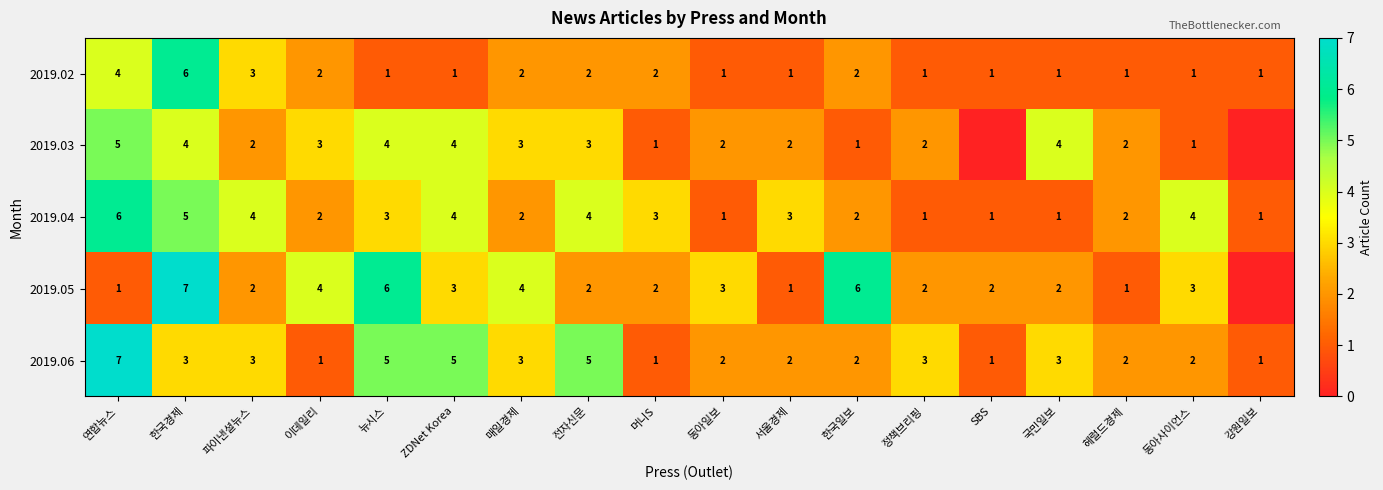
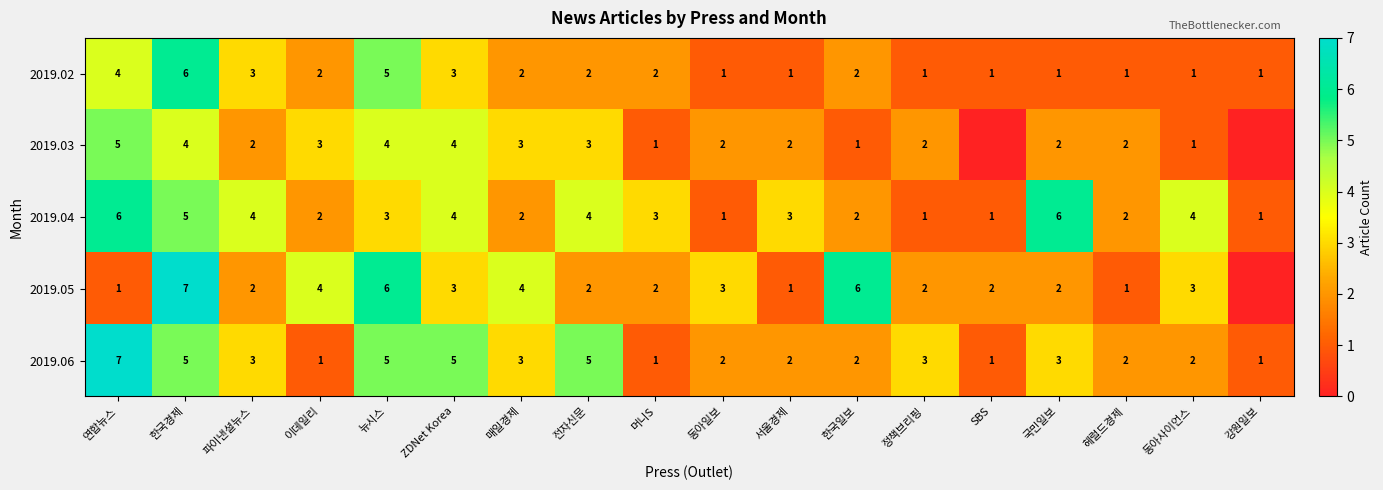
  {
    "2019.02": {
      "연합뉴스": 4,
      "한국경제": 6,
      "파이낸셜뉴스": 3,
      "이데일리": 2,
-     "뉴시스": 1,
-     "ZDNet Korea": 1,
+     "뉴시스": 5,
+     "ZDNet Korea": 3,
      "매일경제": 2,
      "전자신문": 2,
      "머니S": 2,
      "동아일보": 1,
      "서울경제": 1,
      "한국일보": 2,
      "정책브리핑": 1,
      "SBS": 1,
      "국민일보": 1,
      "헤럴드경제": 1,
      "동아사이언스": 1,
      "강원일보": 1
    },
    "2019.03": {
      "연합뉴스": 5,
      "한국경제": 4,
      "파이낸셜뉴스": 2,
      "이데일리": 3,
      "뉴시스": 4,
      "ZDNet Korea": 4,
      "매일경제": 3,
      "전자신문": 3,
      "머니S": 1,
      "동아일보": 2,
      "서울경제": 2,
      "한국일보": 1,
      "정책브리핑": 2,
-     "국민일보": 4,
+     "국민일보": 2,
      "헤럴드경제": 2,
      "동아사이언스": 1
    },
    "2019.04": {
      "연합뉴스": 6,
      "한국경제": 5,
      "파이낸셜뉴스": 4,
      "이데일리": 2,
      "뉴시스": 3,
      "ZDNet Korea": 4,
      "매일경제": 2,
      "전자신문": 4,
      "머니S": 3,
      "동아일보": 1,
      "서울경제": 3,
      "한국일보": 2,
      "정책브리핑": 1,
      "SBS": 1,
-     "국민일보": 1,
+     "국민일보": 6,
      "헤럴드경제": 2,
      "동아사이언스": 4,
      "강원일보": 1
    },
    "2019.05": {
      "연합뉴스": 1,
      "한국경제": 7,
      "파이낸셜뉴스": 2,
      "이데일리": 4,
      "뉴시스": 6,
      "ZDNet Korea": 3,
      "매일경제": 4,
      "전자신문": 2,
      "머니S": 2,
      "동아일보": 3,
      "서울경제": 1,
      "한국일보": 6,
      "정책브리핑": 2,
      "SBS": 2,
      "국민일보": 2,
      "헤럴드경제": 1,
      "동아사이언스": 3
    },
    "2019.06": {
      "연합뉴스": 7,
-     "한국경제": 3,
+     "한국경제": 5,
      "파이낸셜뉴스": 3,
      "이데일리": 1,
      "뉴시스": 5,
      "ZDNet Korea": 5,
      "매일경제": 3,
      "전자신문": 5,
      "머니S": 1,
      "동아일보": 2,
      "서울경제": 2,
      "한국일보": 2,
      "정책브리핑": 3,
      "SBS": 1,
      "국민일보": 3,
      "헤럴드경제": 2,
      "동아사이언스": 2,
      "강원일보": 1
    }
  }
